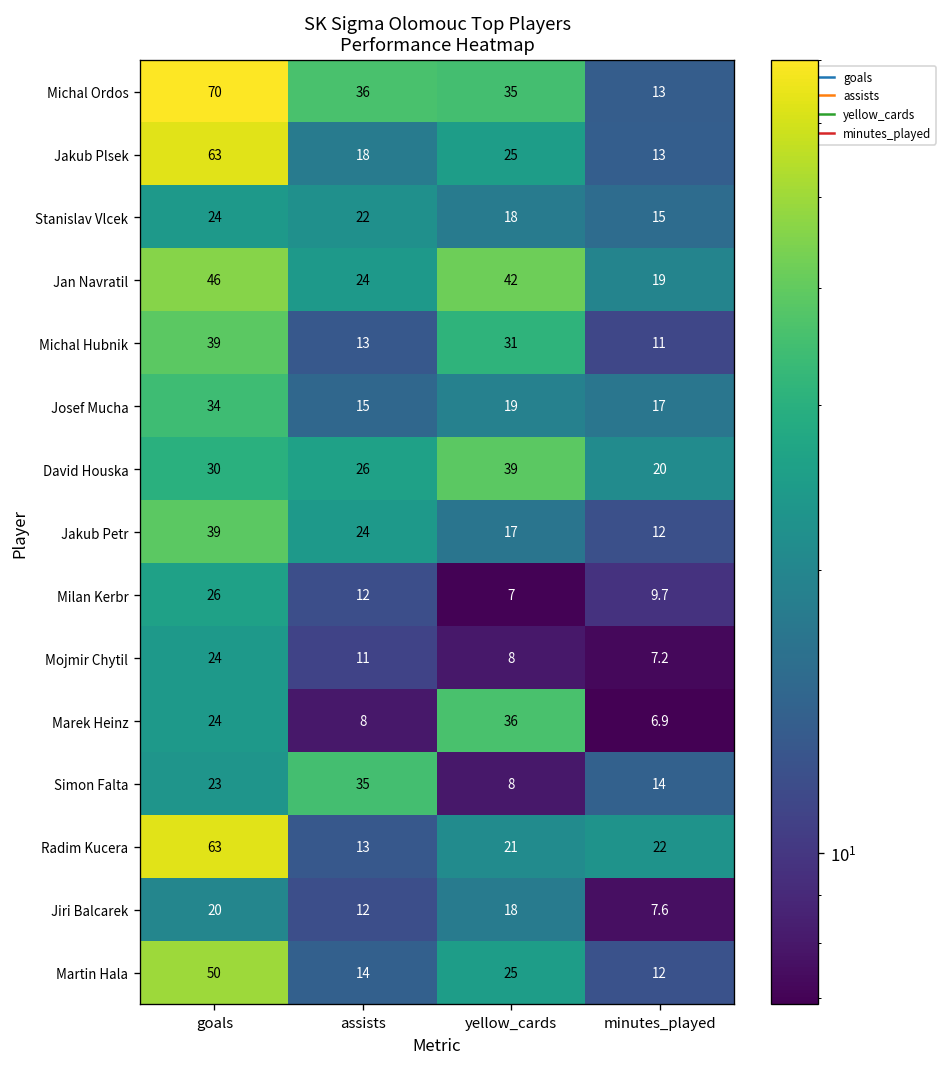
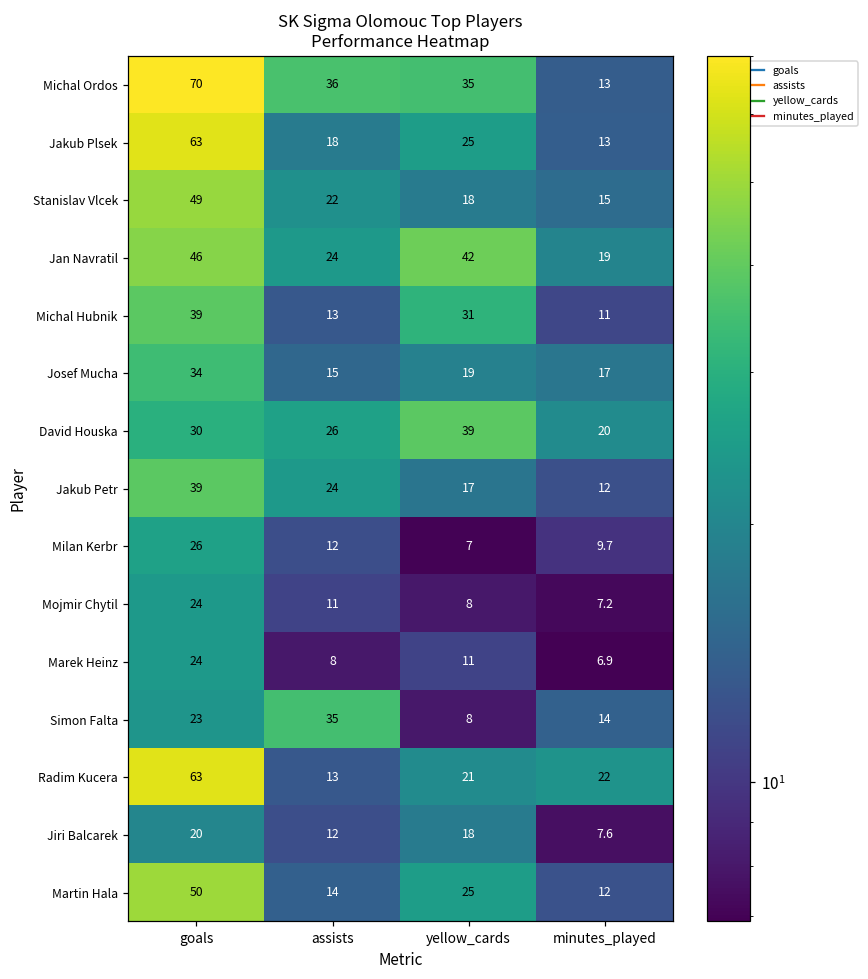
  {
    "Michal Ordos": {
      "goals": 70,
      "assists": 36,
      "yellow_cards": 35,
      "minutes_played": 13
    },
    "Jakub Plsek": {
      "goals": 63,
      "assists": 18,
      "yellow_cards": 25,
      "minutes_played": 13
    },
    "Stanislav Vlcek": {
-     "goals": 24,
+     "goals": 49,
      "assists": 22,
      "yellow_cards": 18,
      "minutes_played": 15
    },
    "Jan Navratil": {
      "goals": 46,
      "assists": 24,
      "yellow_cards": 42,
      "minutes_played": 19
    },
    "Michal Hubnik": {
      "goals": 39,
      "assists": 13,
      "yellow_cards": 31,
      "minutes_played": 11
    },
    "Josef Mucha": {
      "goals": 34,
      "assists": 15,
      "yellow_cards": 19,
      "minutes_played": 17
    },
    "David Houska": {
      "goals": 30,
      "assists": 26,
      "yellow_cards": 39,
      "minutes_played": 20
    },
    "Jakub Petr": {
      "goals": 39,
      "assists": 24,
      "yellow_cards": 17,
      "minutes_played": 12
    },
    "Milan Kerbr": {
      "goals": 26,
      "assists": 12,
      "yellow_cards": 7,
      "minutes_played": 9.7
    },
    "Mojmir Chytil": {
      "goals": 24,
      "assists": 11,
      "yellow_cards": 8,
      "minutes_played": 7.2
    },
    "Marek Heinz": {
      "goals": 24,
      "assists": 8,
-     "yellow_cards": 36,
+     "yellow_cards": 11,
      "minutes_played": 6.9
    },
    "Simon Falta": {
      "goals": 23,
      "assists": 35,
      "yellow_cards": 8,
      "minutes_played": 14
    },
    "Radim Kucera": {
      "goals": 63,
      "assists": 13,
      "yellow_cards": 21,
      "minutes_played": 22
    },
    "Jiri Balcarek": {
      "goals": 20,
      "assists": 12,
      "yellow_cards": 18,
      "minutes_played": 7.6
    },
    "Martin Hala": {
      "goals": 50,
      "assists": 14,
      "yellow_cards": 25,
      "minutes_played": 12
    }
  }
